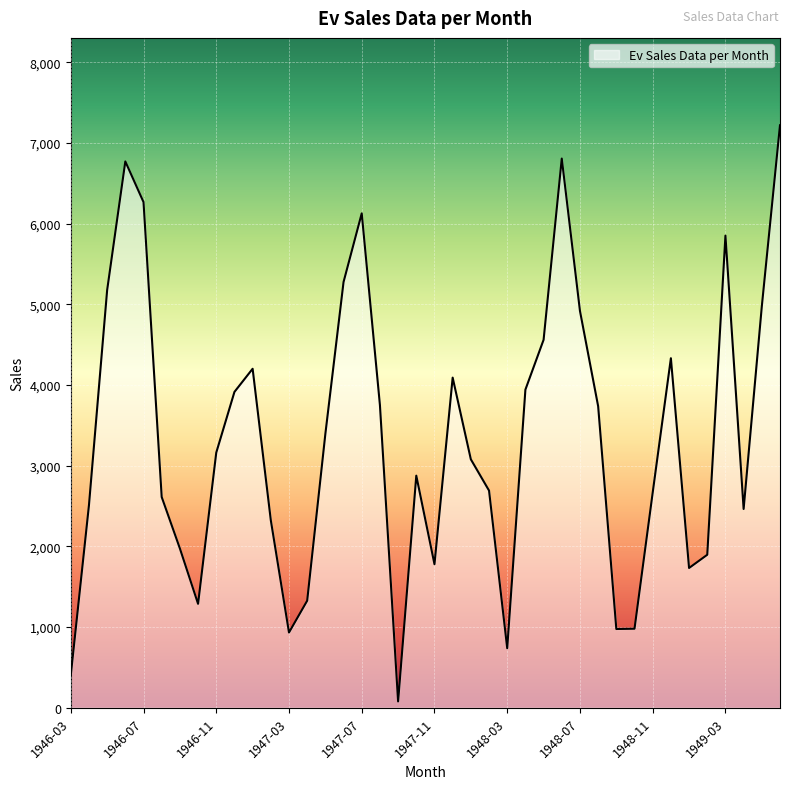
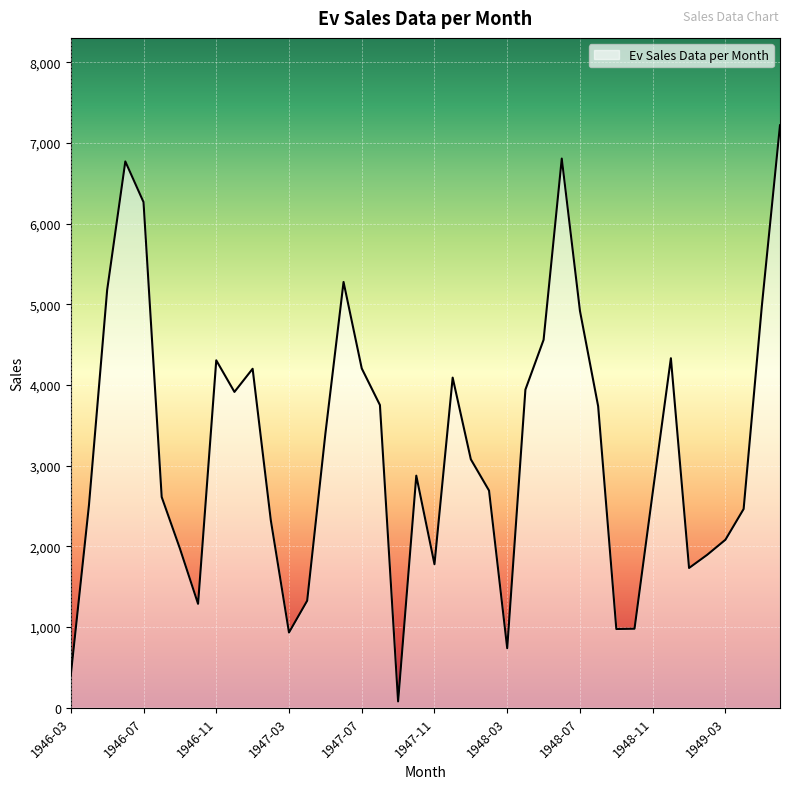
  {
    "1946-03": "400",
    "1946-07": "6,300",
-   "1946-11": "3,200",
+   "1946-11": "4,300",
    "1947-03": "900",
-   "1947-07": "6,100",
+   "1947-07": "4,200",
    "1947-11": "1,800",
    "1948-03": "700",
    "1948-07": "4,900",
    "1948-11": "2,700",
-   "1949-03": "5,900"
+   "1949-03": "2,100"
  }
